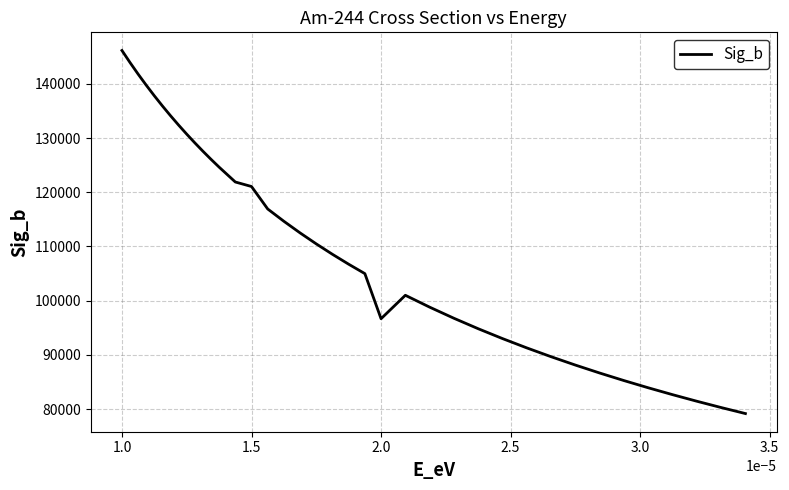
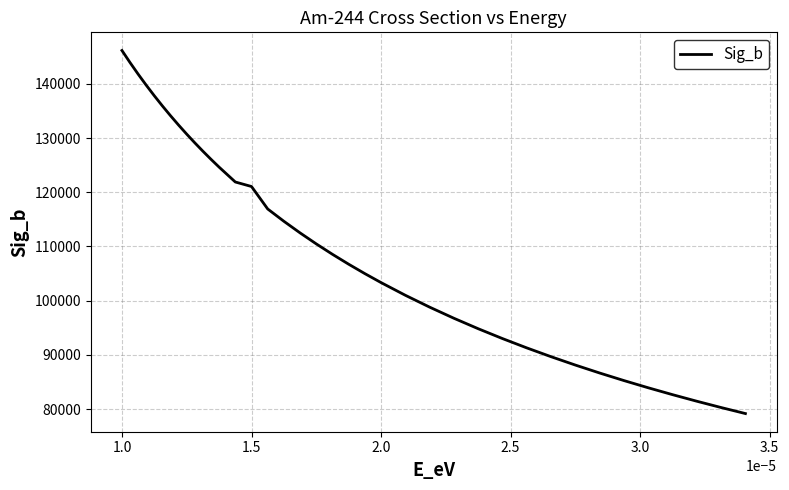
  {
    "1.0": 146000,
    "1.5": 121000,
-   "2.0": 97000
+   "2.0": 103000
  }
